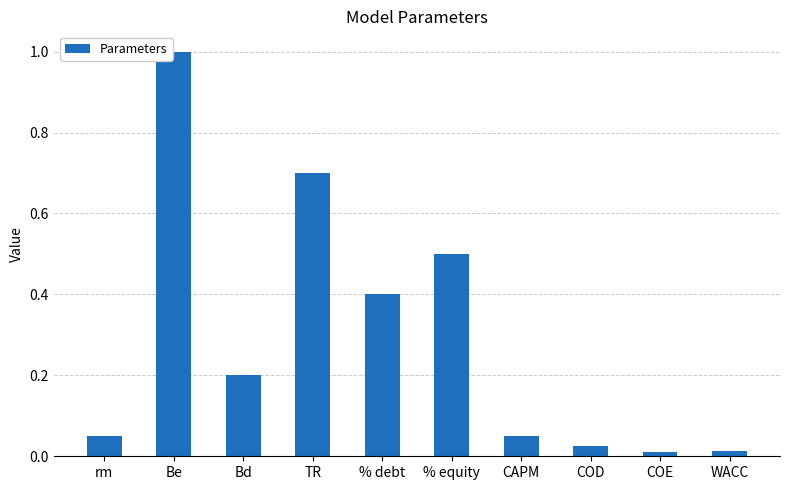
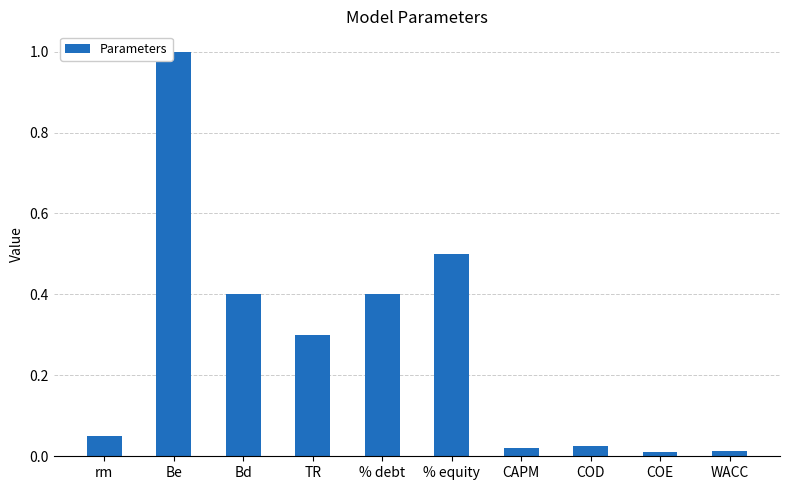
  {
    "rm": 0.05,
    "Be": 1.00,
-   "Bd": 0.2,
-   "TR": 0.7,
+   "Bd": 0.4,
+   "TR": 0.3,
    "% debt": 0.40,
    "% equity": 0.50,
-   "CAPM": 0.05,
+   "CAPM": 0.02,
    "COD": 0.03,
    "COE": 0.01,
    "WACC": 0.01
  }
